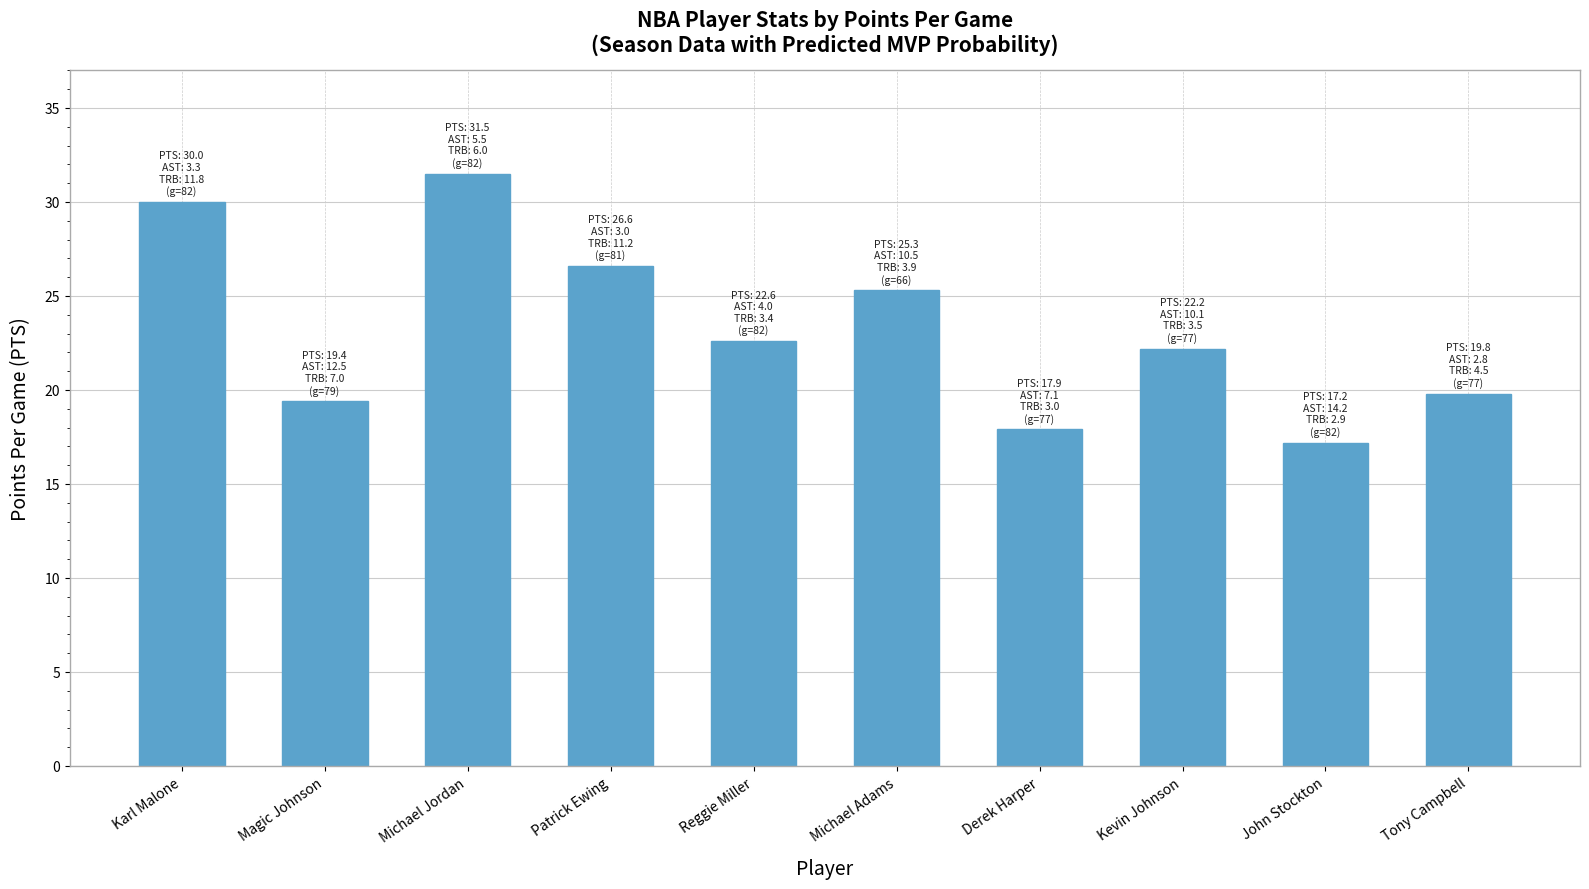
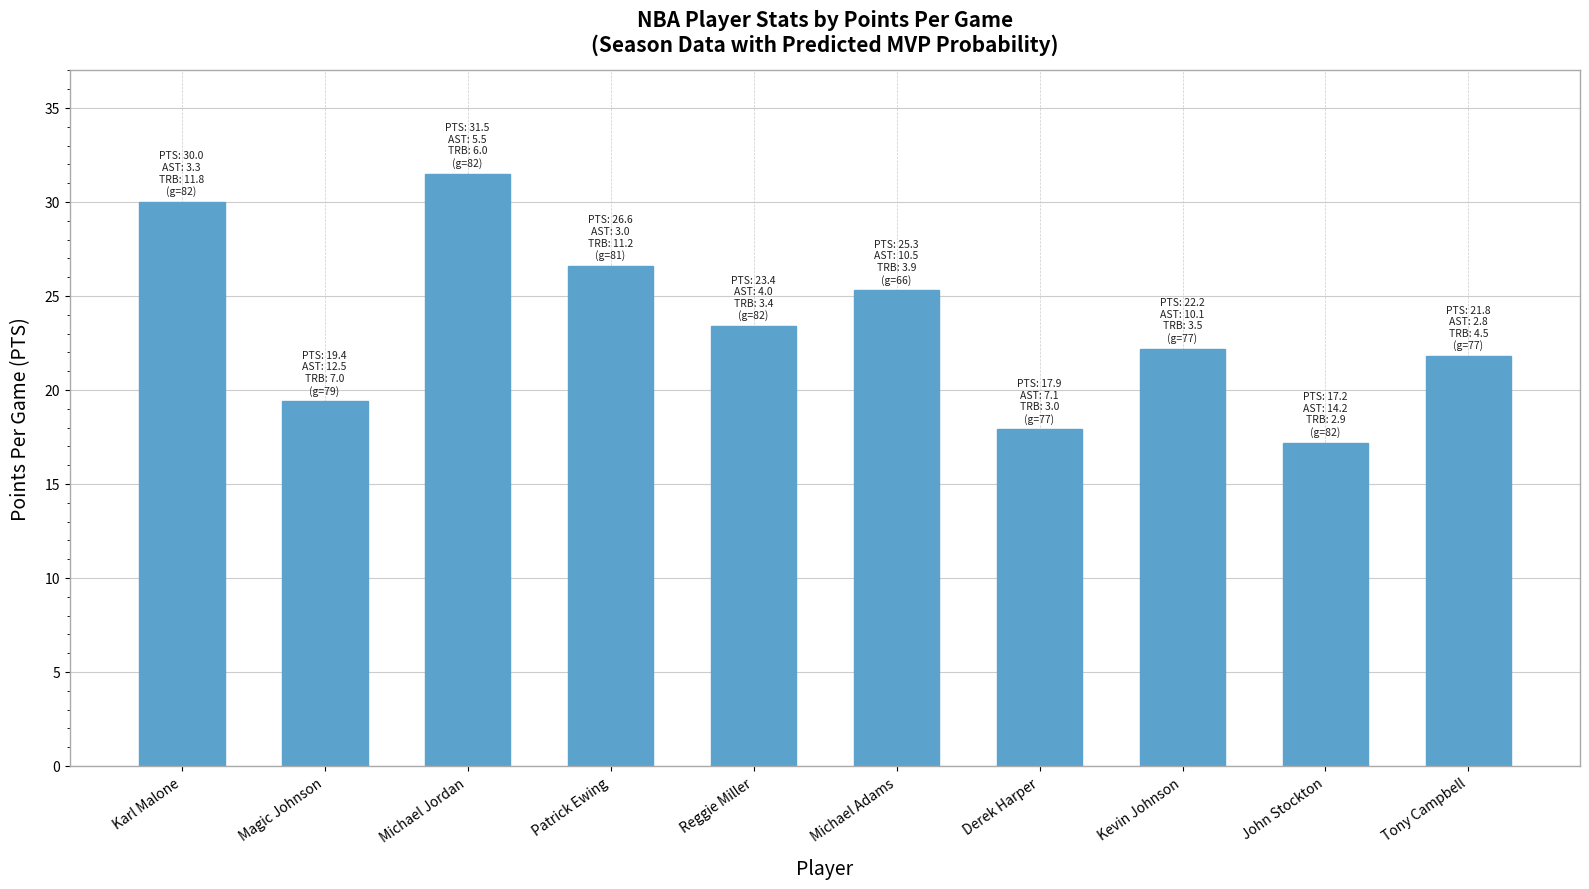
  {
    "Karl Malone": 30.0,
    "Magic Johnson": 19.4,
    "Michael Jordan": 31.5,
    "Patrick Ewing": 26.6,
-   "Reggie Miller": 22.6,
+   "Reggie Miller": 23.4,
    "Michael Adams": 25.3,
    "Derek Harper": 17.9,
    "Kevin Johnson": 22.2,
    "John Stockton": 17.2,
-   "Tony Campbell": 19.8
+   "Tony Campbell": 21.8
  }
